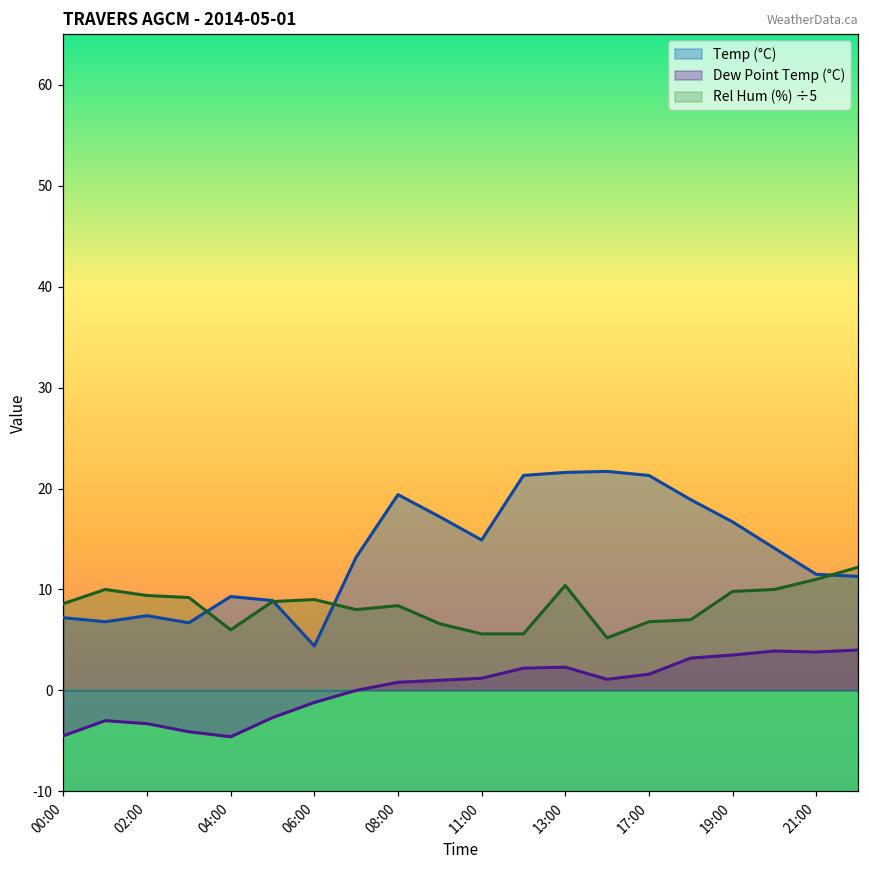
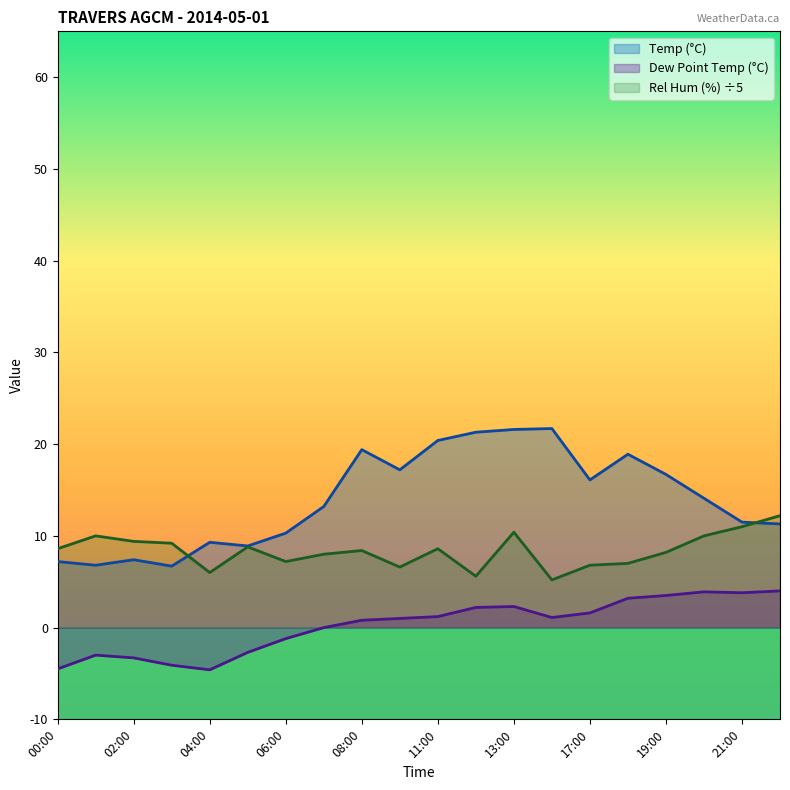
  {
    "Temp (°C)": {
      "00:00": 7,
      "02:00": 7,
      "04:00": 9,
-     "06:00": 4,
+     "06:00": 10,
      "08:00": 19,
-     "11:00": 15,
+     "11:00": 20,
      "13:00": 22,
-     "17:00": 21,
+     "17:00": 16,
      "19:00": 17,
      "21:00": 12
    },
    "Rel Hum (%) ÷5": {
      "00:00": 9,
      "02:00": 9,
      "04:00": 6,
-     "06:00": 9,
+     "06:00": 7,
      "08:00": 8,
-     "11:00": 6,
+     "11:00": 9,
      "13:00": 10,
      "17:00": 7,
-     "19:00": 10,
+     "19:00": 8,
      "21:00": 11
    }
  }
